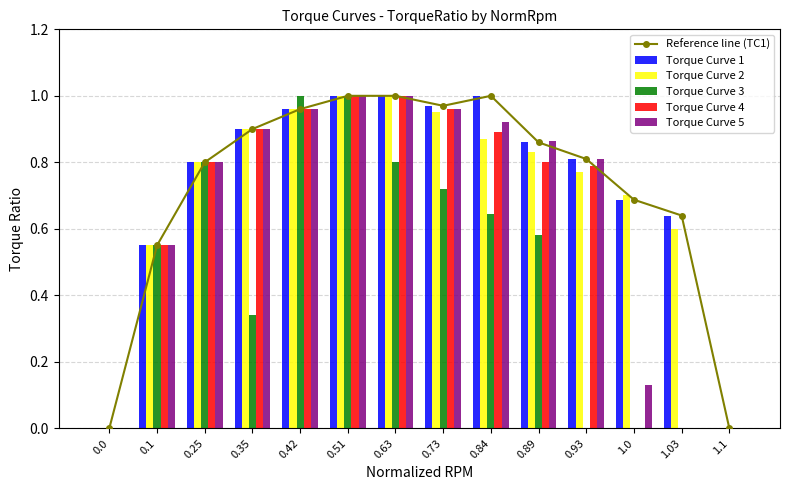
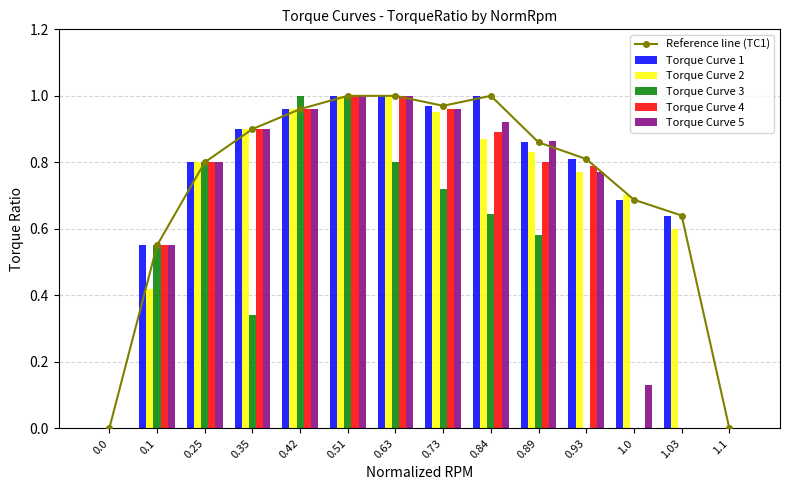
  {
    "Torque Curve 1": {
      "0.0": 0.00,
      "0.1": 0.55,
      "0.25": 0.80,
      "0.35": 0.90,
      "0.42": 0.96,
      "0.51": 1.00,
      "0.63": 1.00,
      "0.73": 0.97,
      "0.84": 1.00,
      "0.89": 0.86,
      "0.93": 0.81,
      "1.0": 0.69,
      "1.03": 0.64,
      "1.1": 0.00
    },
    "Reference line (TC1)": {
      "0.0": 0.00,
      "0.1": 0.55,
      "0.25": 0.80,
      "0.35": 0.90,
      "0.42": 0.96,
      "0.51": 1.00,
      "0.63": 1.00,
      "0.73": 0.97,
      "0.84": 1.00,
      "0.89": 0.86,
      "0.93": 0.81,
      "1.0": 0.69,
      "1.03": 0.64,
      "1.1": 0.00
    },
    "Torque Curve 2": {
      "0.0": 0.00,
-     "0.1": 0.55,
+     "0.1": 0.42,
      "0.25": 0.80,
      "0.35": 0.90,
      "0.42": 0.96,
      "0.51": 1.00,
      "0.63": 1.00,
      "0.73": 0.95,
      "0.84": 0.87,
      "0.89": 0.83,
      "0.93": 0.77,
      "1.0": 0.70,
      "1.03": 0.60,
      "1.1": 0.00
    },
    "Torque Curve 3": {
      "0.0": 0.00,
      "0.1": 0.55,
      "0.25": 0.80,
      "0.35": 0.34,
      "0.42": 1.00,
      "0.51": 1.00,
      "0.63": 0.80,
      "0.73": 0.72,
      "0.84": 0.65,
      "0.89": 0.58,
      "0.93": 0.00,
      "1.0": 0.00,
      "1.03": 0.00,
      "1.1": 0.00
    },
    "Torque Curve 4": {
      "0.0": 0.00,
      "0.1": 0.55,
      "0.25": 0.80,
      "0.35": 0.90,
      "0.42": 0.96,
      "0.51": 1.00,
      "0.63": 1.00,
      "0.73": 0.96,
      "0.84": 0.89,
      "0.89": 0.80,
      "0.93": 0.79,
      "1.0": 0.00,
      "1.03": 0.00,
      "1.1": 0.00
    },
    "Torque Curve 5": {
      "0.0": 0.00,
      "0.1": 0.55,
      "0.25": 0.80,
      "0.35": 0.90,
      "0.42": 0.96,
      "0.51": 1.00,
      "0.63": 1.00,
      "0.73": 0.96,
      "0.84": 0.92,
      "0.89": 0.86,
-     "0.93": 0.81,
+     "0.93": 0.77,
      "1.0": 0.13,
      "1.03": 0.00,
      "1.1": 0.00
    }
  }
